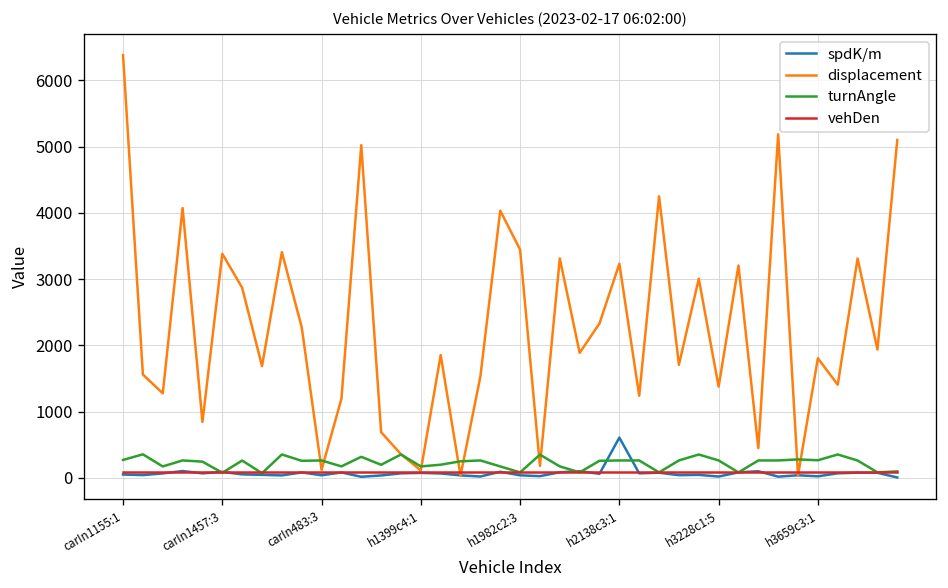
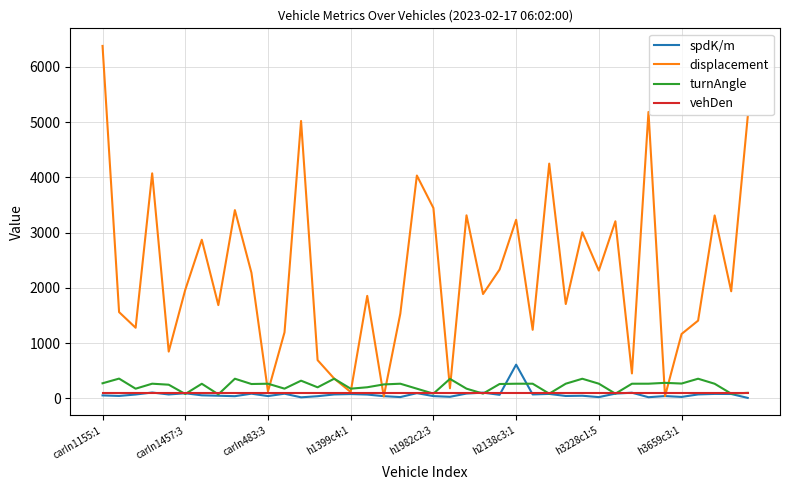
  {
    "spdK/m": {
      "carIn483:3": 0,
      "h2138c3:1": 600,
      "h3228c1:5": 0,
      "h3659c3:1": 0
    },
    "displacement": {
      "carIn1155:1": 6400,
-     "carIn1457:3": 3400,
+     "carIn1457:3": 2000,
      "h1982c2:3": 3400,
      "h2138c3:1": 3200,
-     "h3228c1:5": 1400,
-     "h3659c3:1": 1800
+     "h3228c1:5": 2300,
+     "h3659c3:1": 1200
    },
    "turnAngle": {
      "carIn1155:1": 300,
      "carIn483:3": 300,
      "h1399c4:1": 200,
      "h2138c3:1": 300,
      "h3228c1:5": 300,
      "h3659c3:1": 300
    },
    "vehDen": {
      "h2138c3:1": 100,
      "h3228c1:5": 100,
      "h3659c3:1": 100
    }
  }
